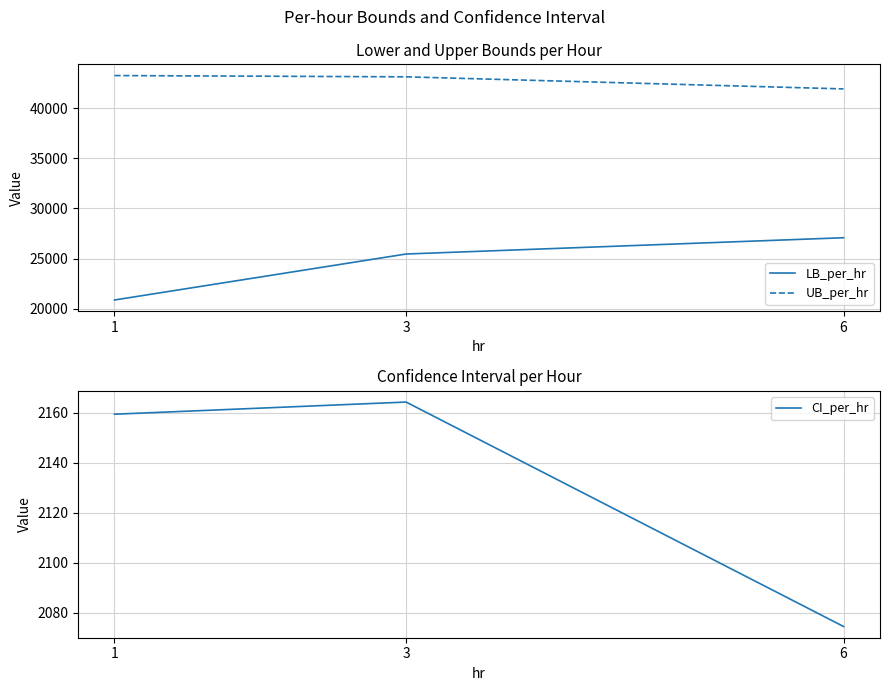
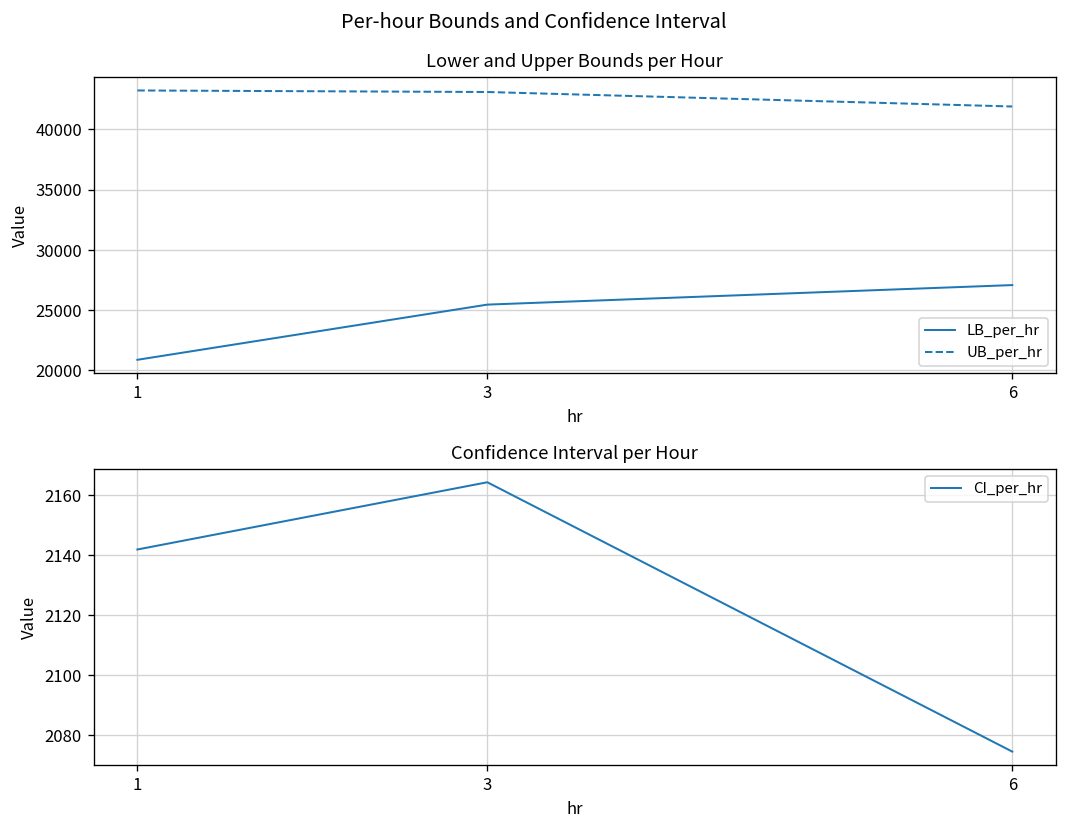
  {
    "Confidence Interval per Hour": {
-     "1": 2159,
+     "1": 2142,
      "3": 2164,
      "6": 2074
    }
  }
